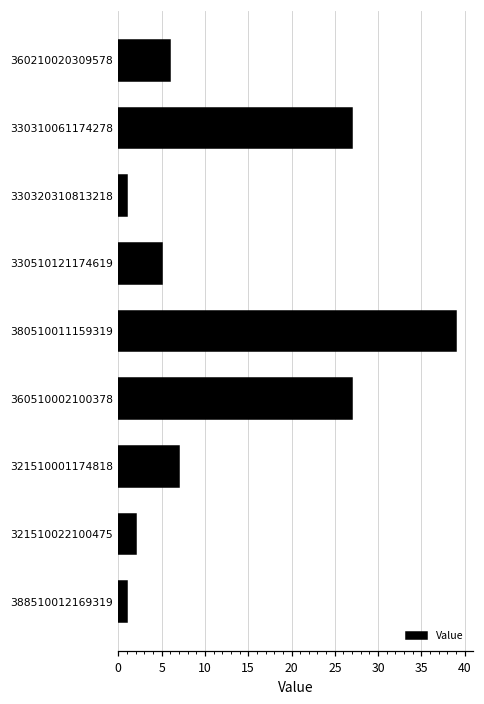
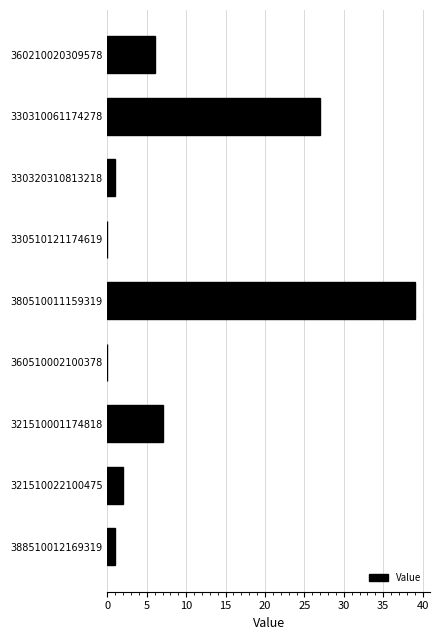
  {
    "360210020309578": 6,
    "330310061174278": 27,
    "330320310813218": 1,
-   "330510121174619": 5,
+   "330510121174619": 0,
    "380510011159319": 39,
-   "360510002100378": 27,
+   "360510002100378": 0,
    "321510001174818": 7,
    "321510022100475": 2,
    "388510012169319": 1
  }
